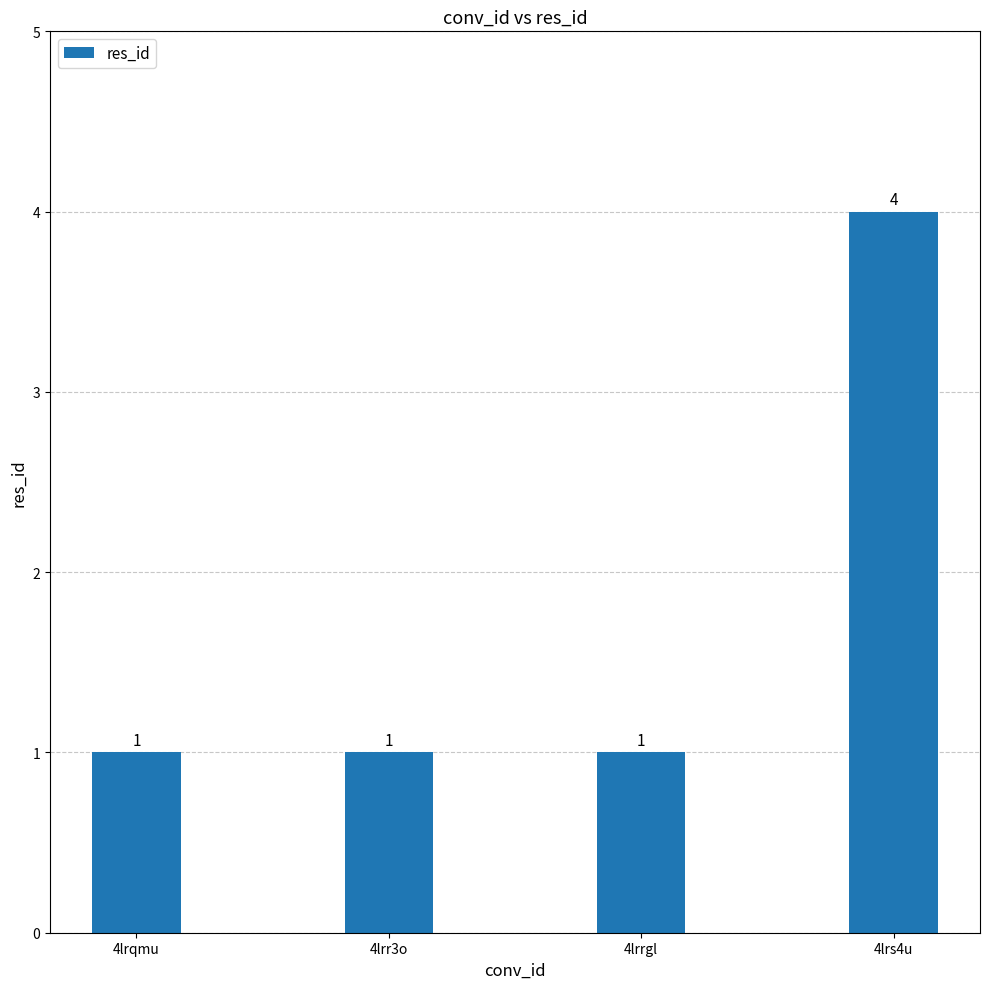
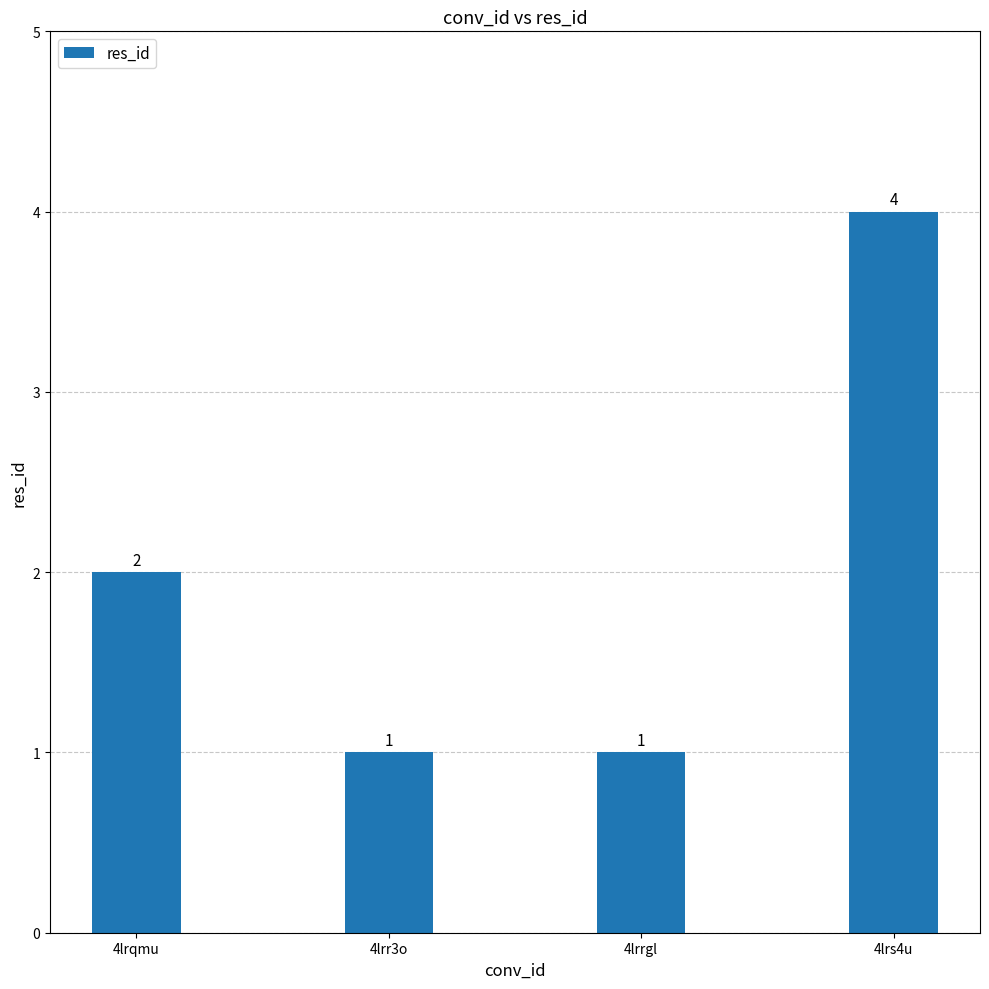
  {
-   "4lrqmu": 1,
+   "4lrqmu": 2,
    "4lrr3o": 1,
    "4lrrgl": 1,
    "4lrs4u": 4
  }
